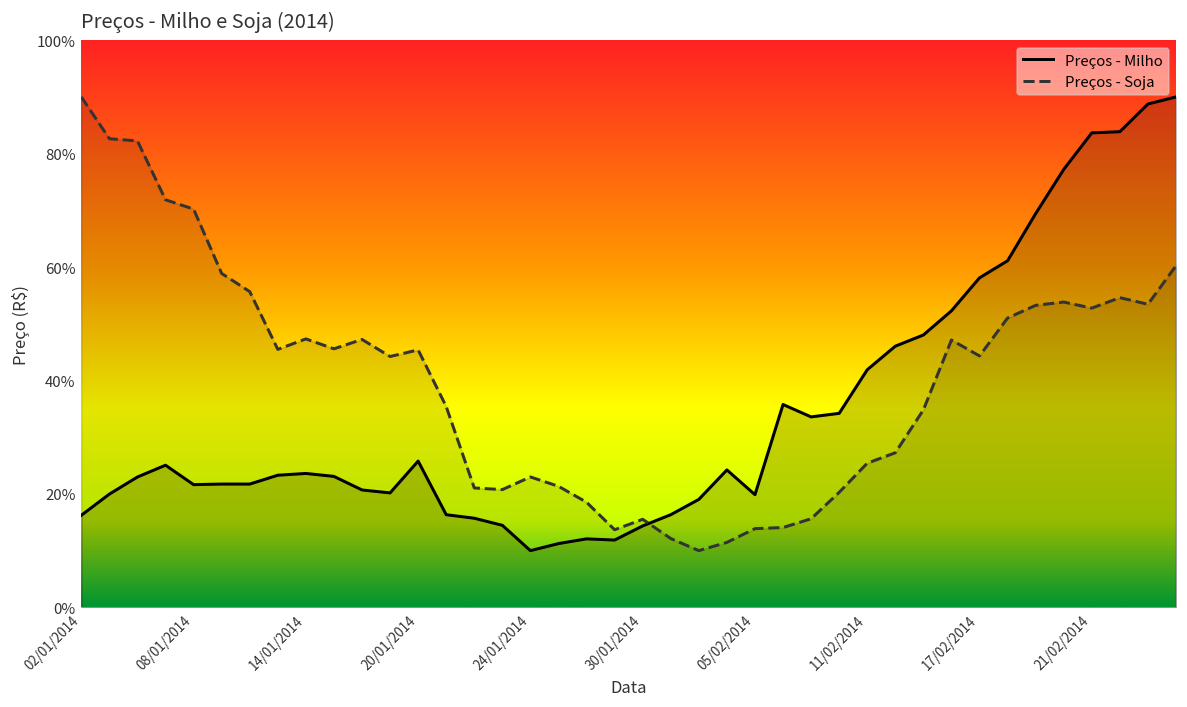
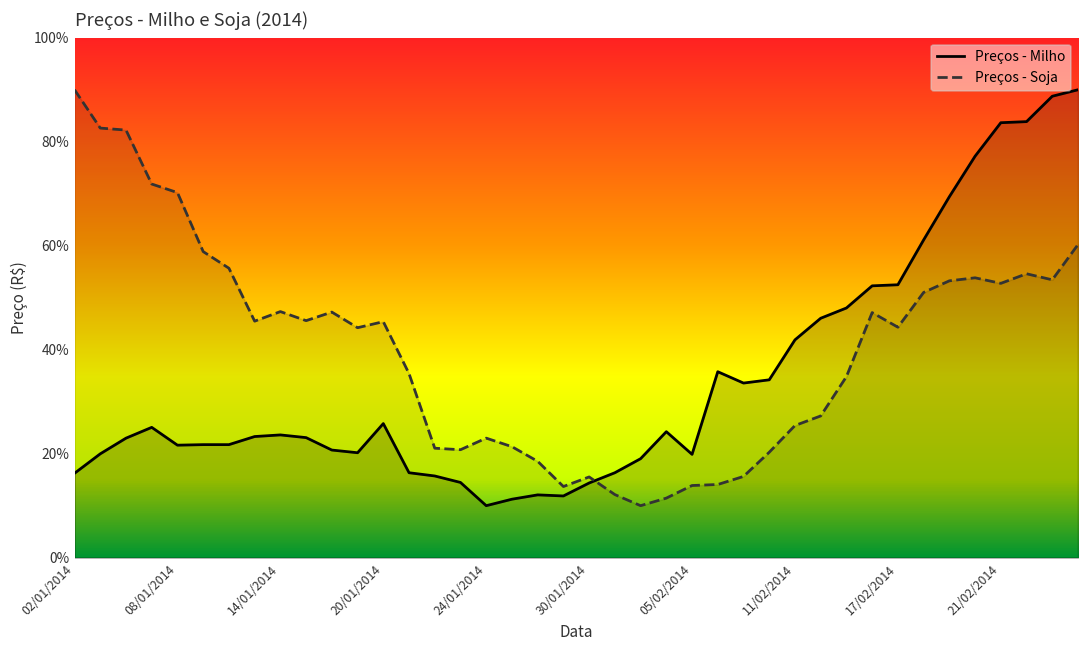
  {
    "Preços - Milho": {
      "02/01/2014": "16%",
      "08/01/2014": "22%",
      "14/01/2014": "24%",
      "20/01/2014": "26%",
      "24/01/2014": "10%",
      "30/01/2014": "14%",
      "05/02/2014": "20%",
      "11/02/2014": "42%",
-     "17/02/2014": "58%",
+     "17/02/2014": "52%",
      "21/02/2014": "84%"
    },
    "Preços - Soja": {
      "02/01/2014": "90%",
      "08/01/2014": "70%",
      "14/01/2014": "47%",
      "20/01/2014": "45%",
      "24/01/2014": "23%",
      "30/01/2014": "16%",
      "05/02/2014": "14%",
      "11/02/2014": "25%",
      "17/02/2014": "44%",
      "21/02/2014": "53%"
    }
  }
